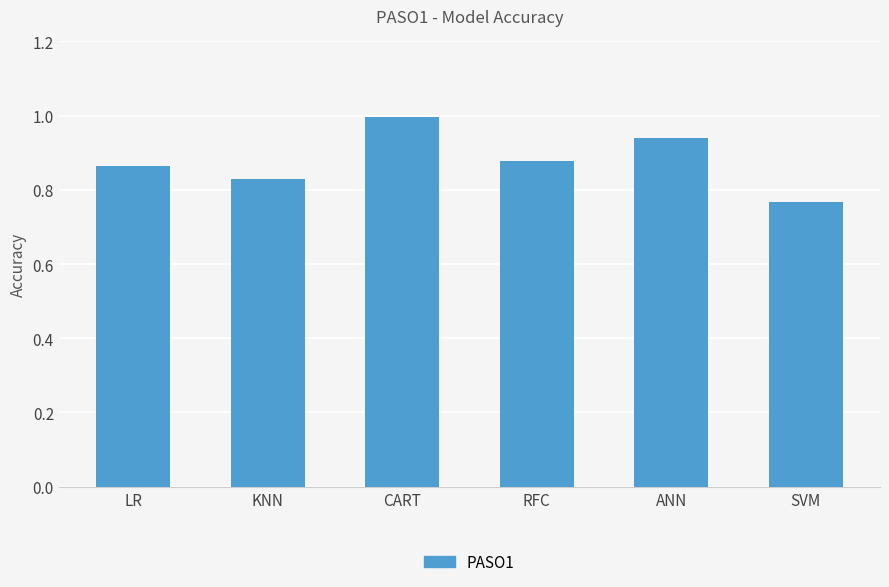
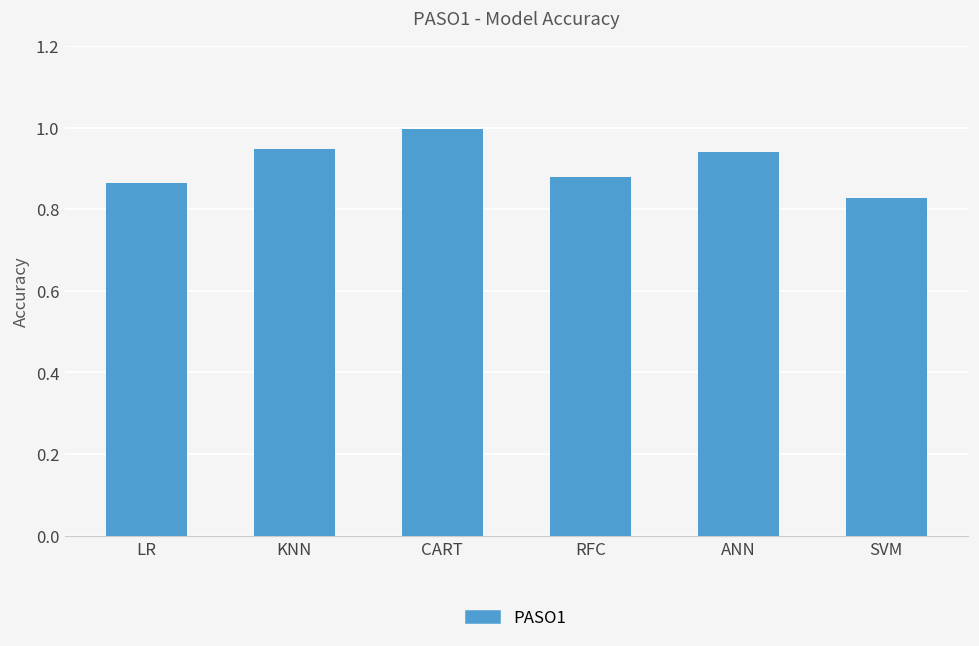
  {
    "LR": 0.86,
-   "KNN": 0.83,
+   "KNN": 0.95,
    "CART": 1.00,
    "RFC": 0.88,
    "ANN": 0.94,
-   "SVM": 0.77
+   "SVM": 0.83
  }
